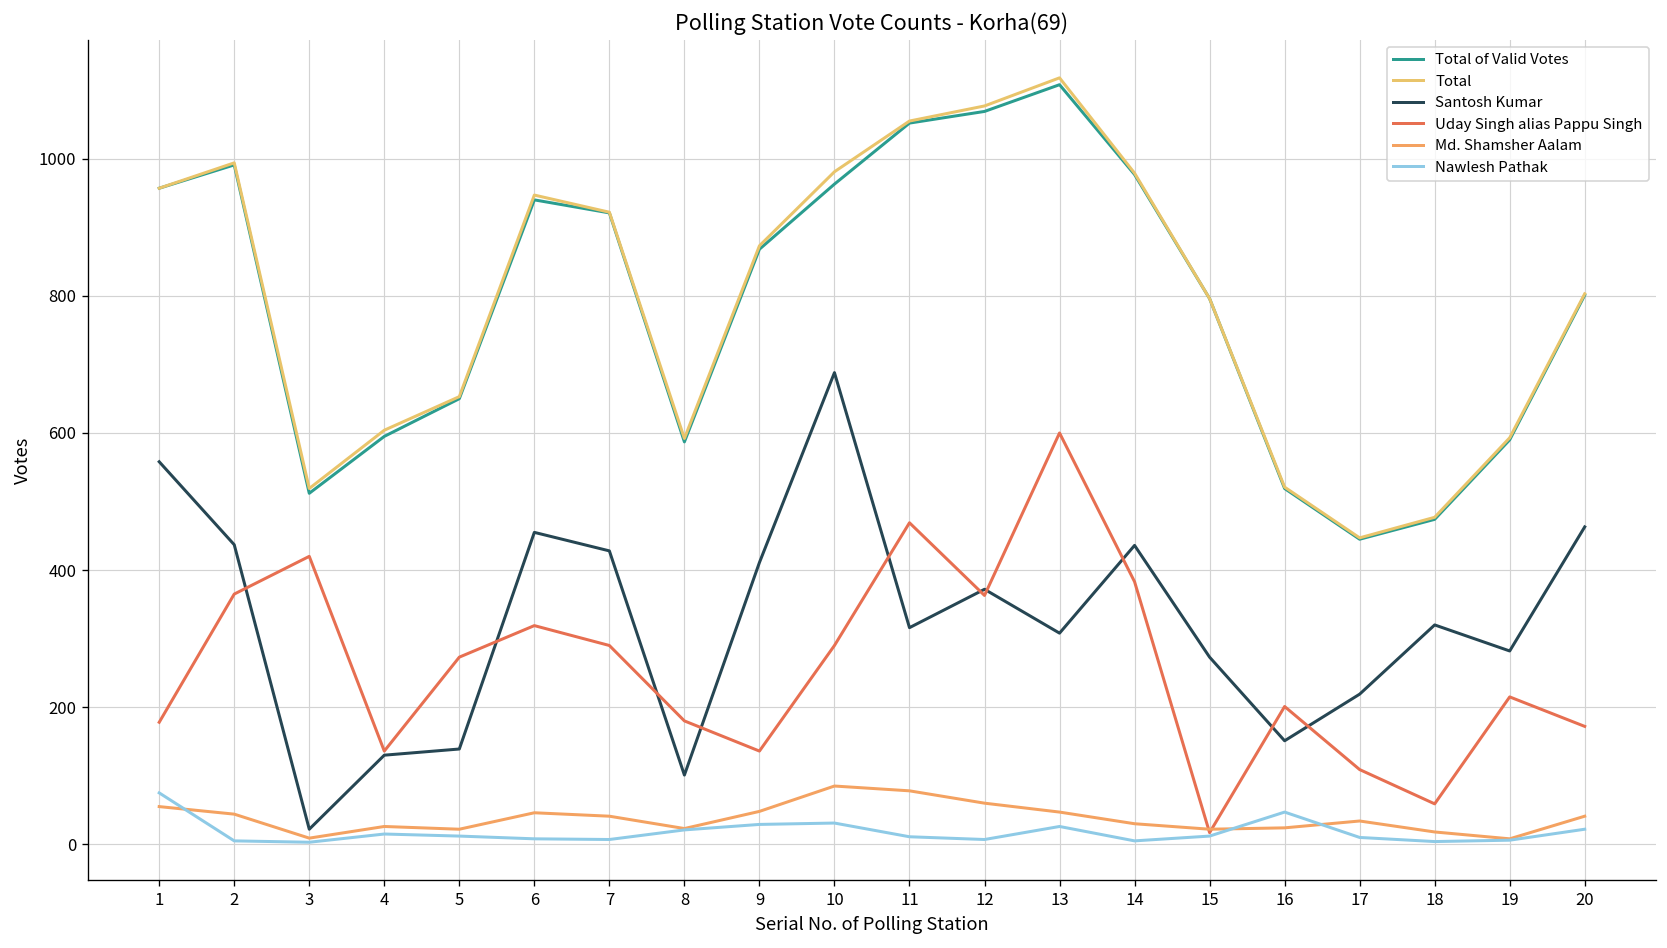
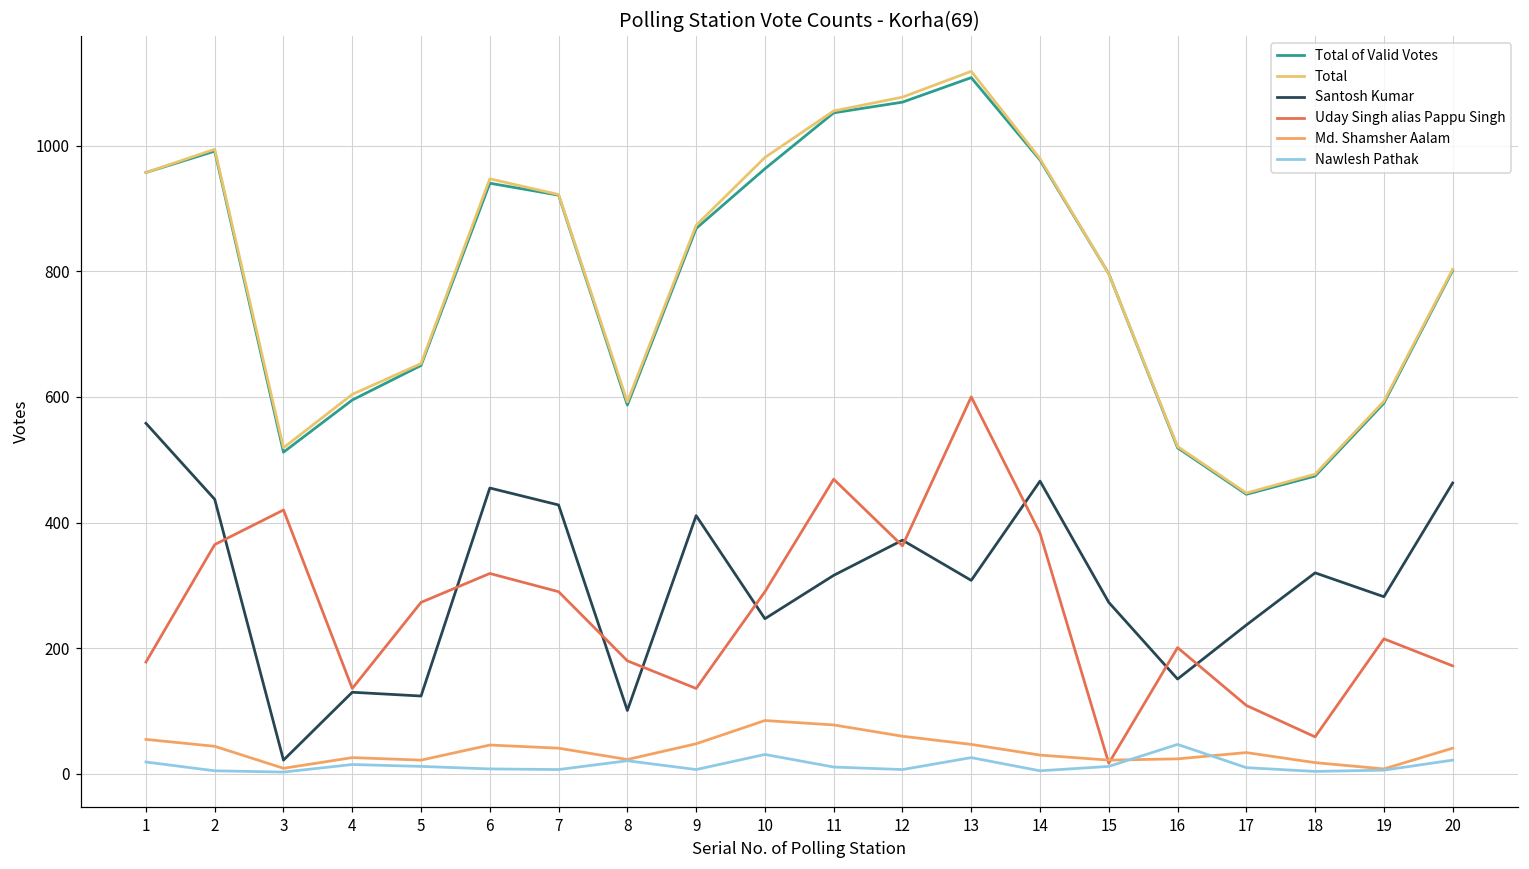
  {
    "Total of Valid Votes": {
      "3": 510,
      "4": 600,
      "6": 940,
      "8": 590,
      "9": 870,
      "10": 960,
      "12": 1070,
      "13": 1110
    },
    "Santosh Kumar": {
      "1": 560,
      "2": 440,
      "3": 20,
      "4": 130,
-     "5": 140,
+     "5": 120,
      "6": 460,
      "7": 430,
      "8": 100,
      "9": 410,
-     "10": 690,
+     "10": 250,
      "11": 320,
      "12": 370,
      "13": 310,
-     "14": 440,
+     "14": 470,
      "15": 270,
      "16": 150,
-     "17": 220,
+     "17": 240,
      "18": 320,
      "19": 280,
      "20": 460
    },
    "Nawlesh Pathak": {
-     "1": 80,
+     "1": 20,
      "2": 10,
      "3": 0,
      "4": 20,
      "5": 10,
      "6": 10,
      "7": 10,
-     "9": 30,
+     "9": 10,
      "10": 30,
      "11": 10,
      "12": 10,
      "13": 30,
      "14": 10,
      "15": 10,
      "16": 50,
      "17": 10,
      "18": 0,
      "20": 20
    }
  }
